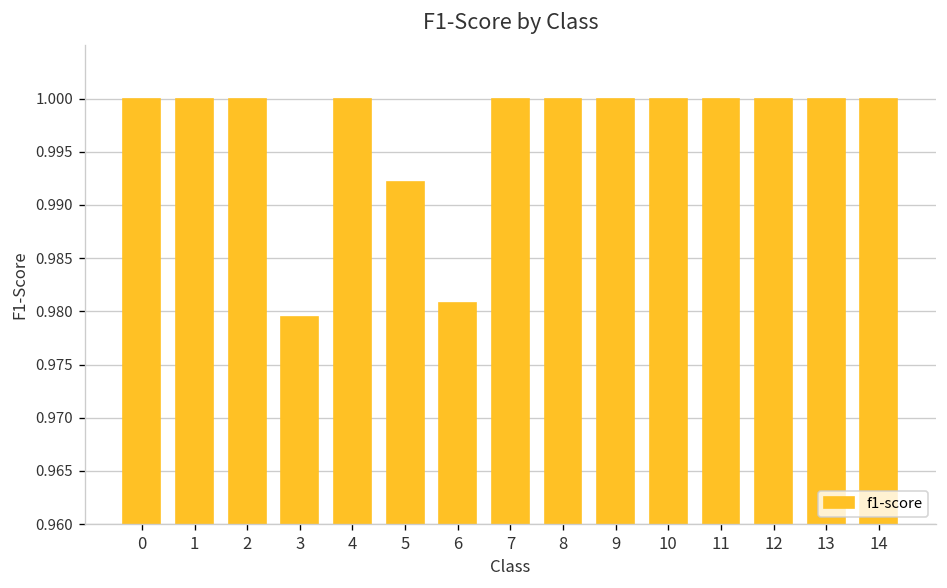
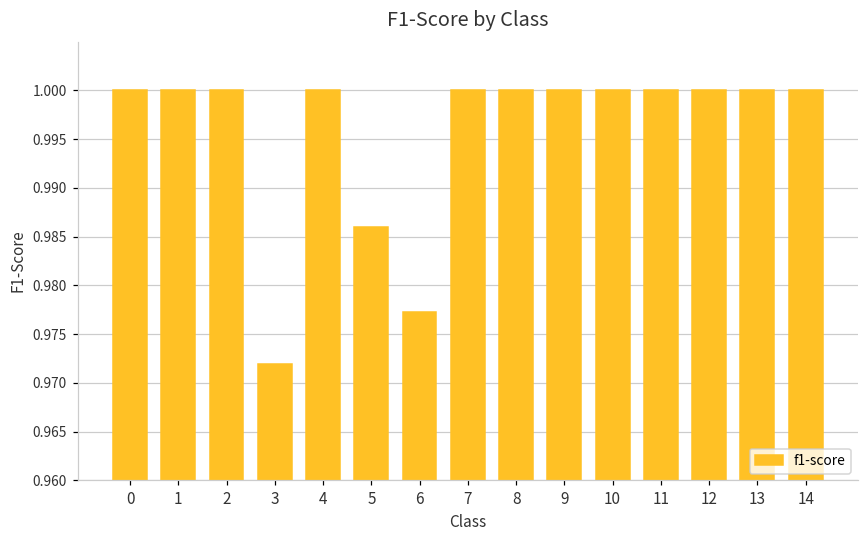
  {
    "0": 1.000,
    "1": 1.000,
    "2": 1.000,
-   "3": 0.979,
+   "3": 0.972,
    "4": 1.000,
-   "5": 0.992,
-   "6": 0.981,
+   "5": 0.986,
+   "6": 0.977,
    "7": 1.000,
    "8": 1.000,
    "9": 1.000,
    "10": 1.000,
    "11": 1.000,
    "12": 1.000,
    "13": 1.000,
    "14": 1.000
  }
